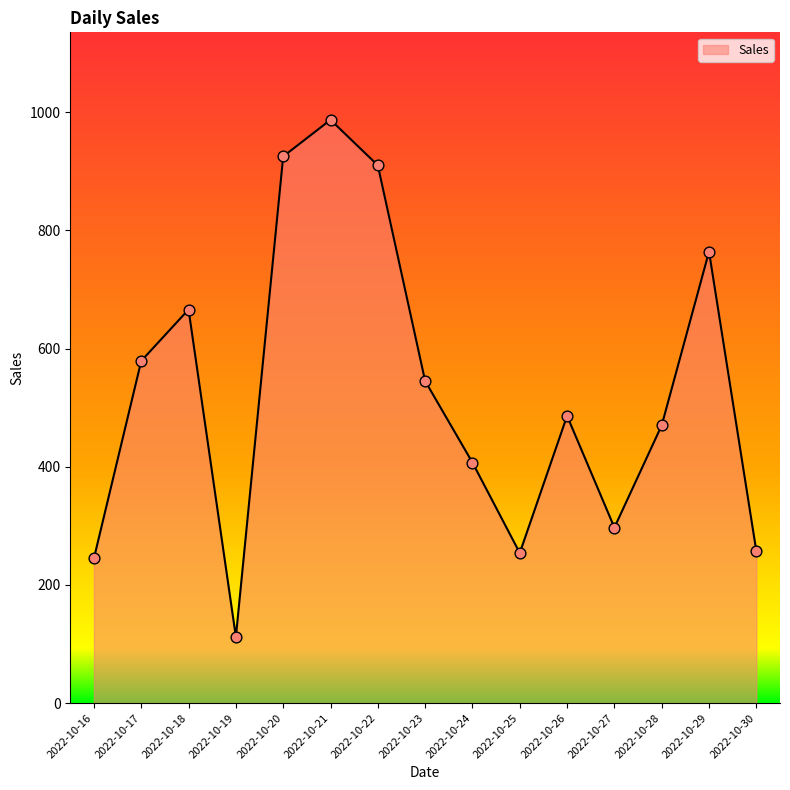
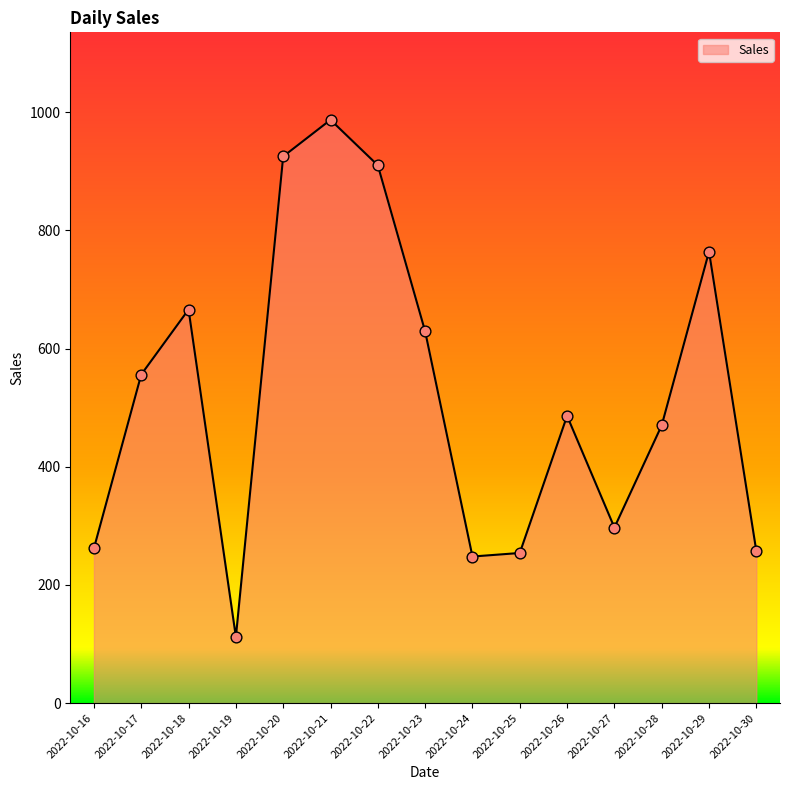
  {
-   "2022-10-16": 250,
-   "2022-10-17": 580,
+   "2022-10-16": 260,
+   "2022-10-17": 560,
    "2022-10-18": 670,
    "2022-10-19": 110,
    "2022-10-20": 930,
    "2022-10-21": 990,
    "2022-10-22": 910,
-   "2022-10-23": 550,
-   "2022-10-24": 410,
+   "2022-10-23": 630,
+   "2022-10-24": 250,
    "2022-10-25": 250,
    "2022-10-26": 490,
    "2022-10-27": 300,
    "2022-10-28": 470,
    "2022-10-29": 760,
    "2022-10-30": 260
  }
